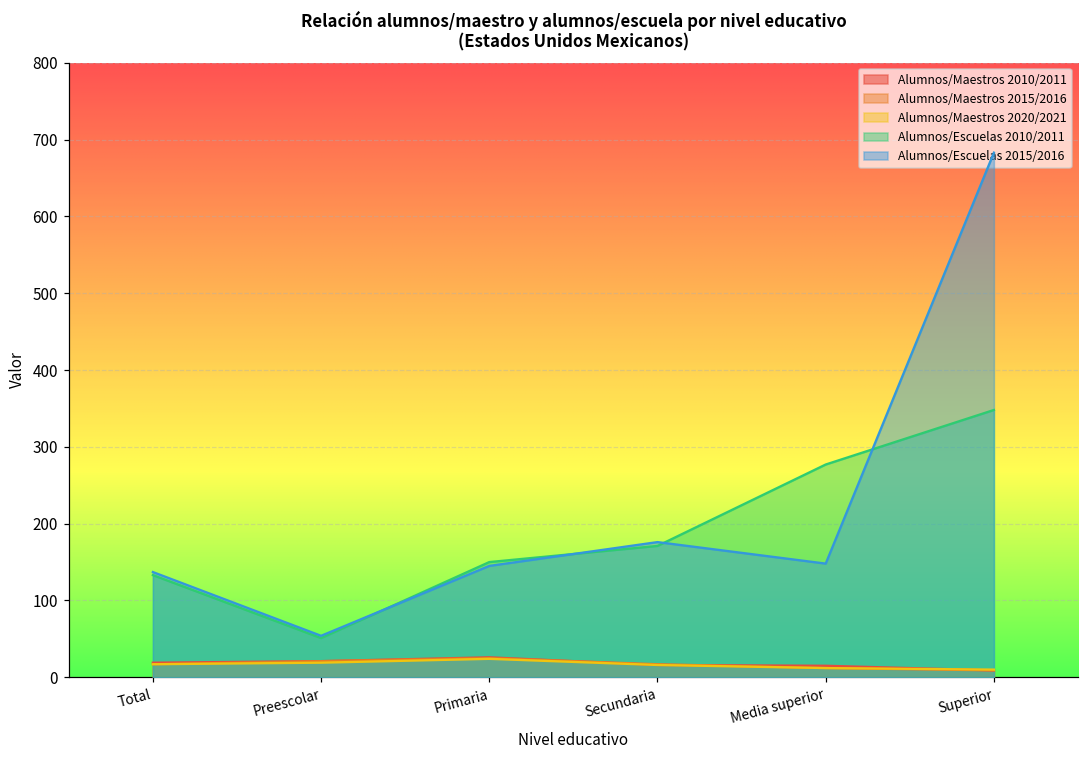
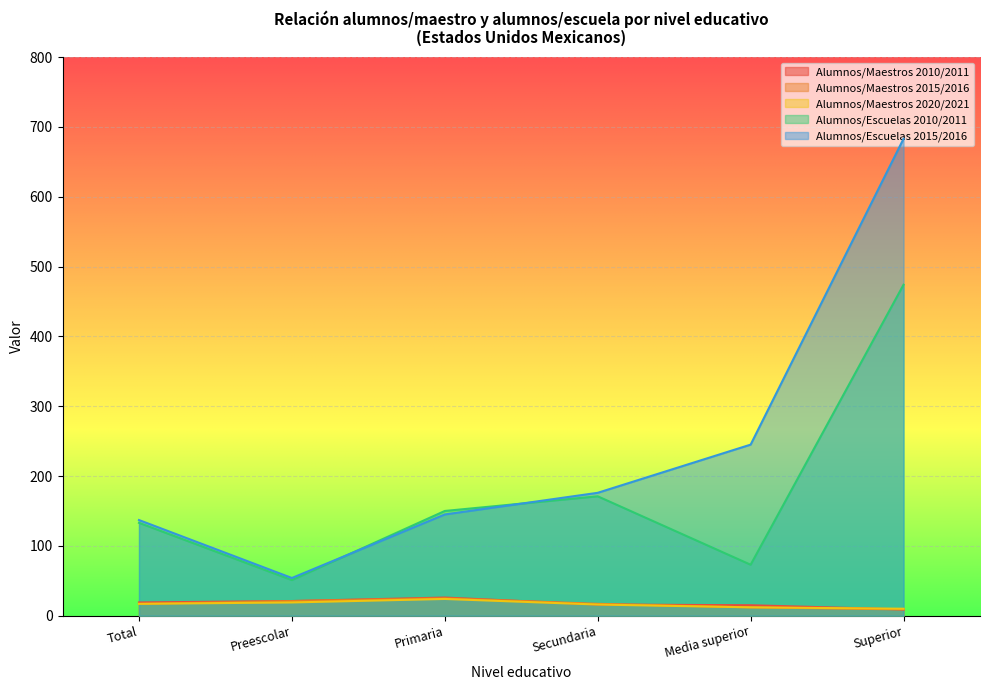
  {
    "Alumnos/Escuelas 2010/2011": {
      "Total": 130,
      "Primaria": 150,
      "Secundaria": 170,
-     "Media superior": 280,
-     "Superior": 350
+     "Media superior": 70,
+     "Superior": 470
    },
    "Alumnos/Escuelas 2015/2016": {
      "Total": 140,
      "Primaria": 150,
      "Secundaria": 180,
-     "Media superior": 150
+     "Media superior": 250
    }
  }
